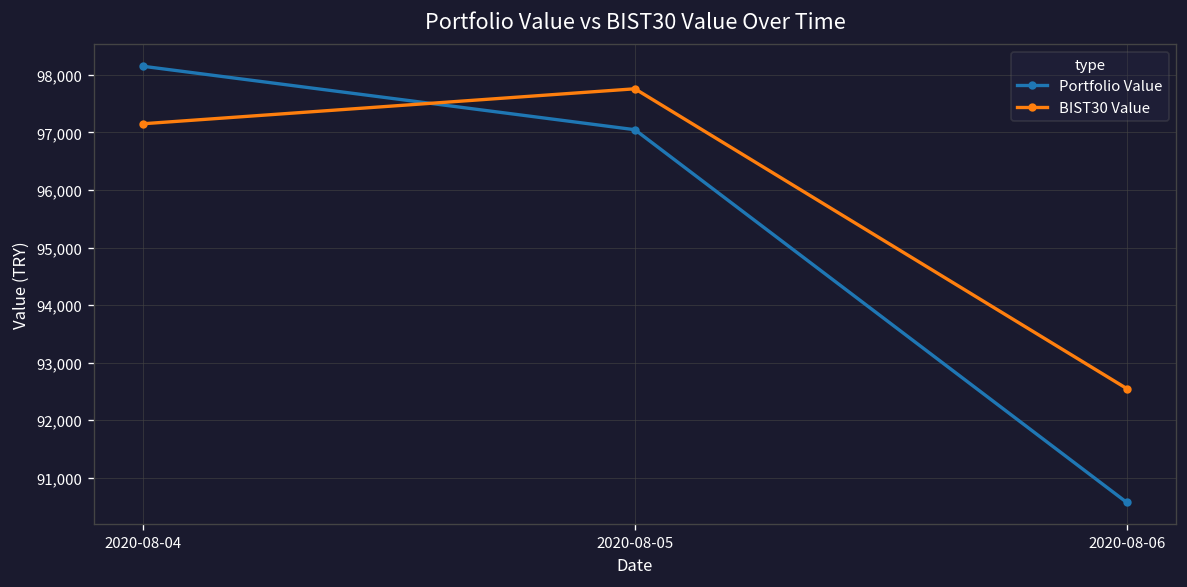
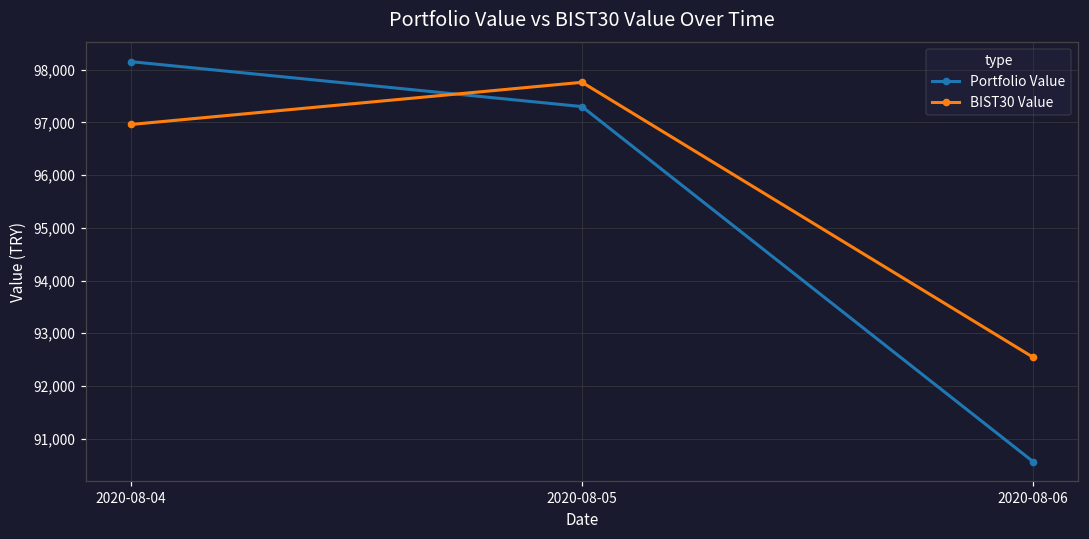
  {
    "Portfolio Value": {
      "2020-08-04": "98,200",
-     "2020-08-05": "97,000",
+     "2020-08-05": "97,300",
      "2020-08-06": "90,600"
    },
    "BIST30 Value": {
-     "2020-08-04": "97,200",
+     "2020-08-04": "97,000",
      "2020-08-05": "97,800",
      "2020-08-06": "92,500"
    }
  }
